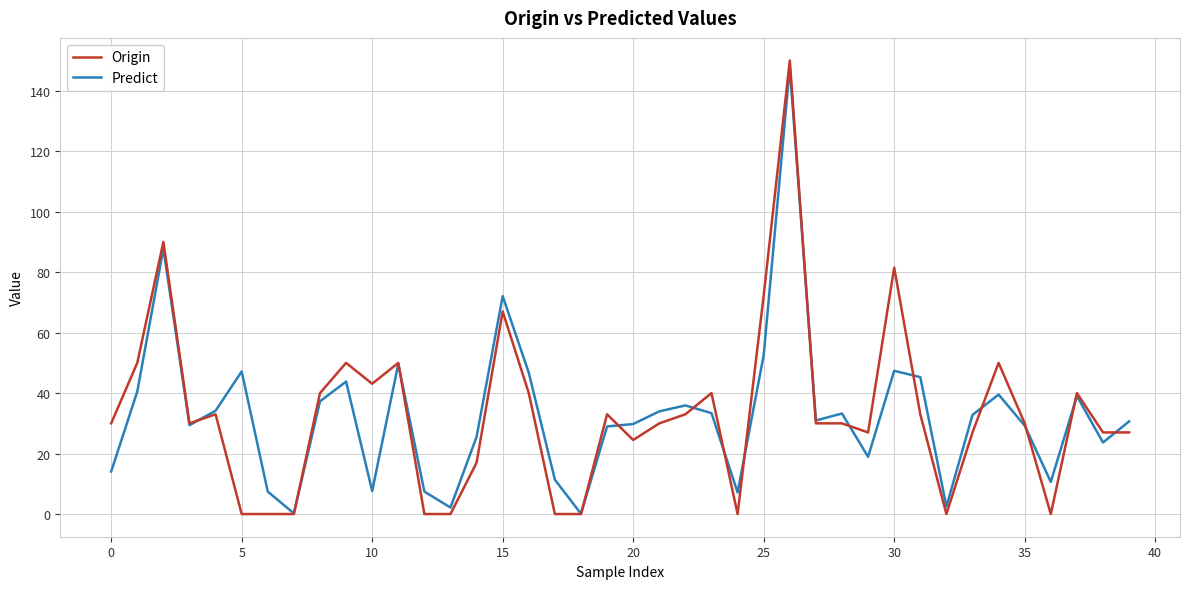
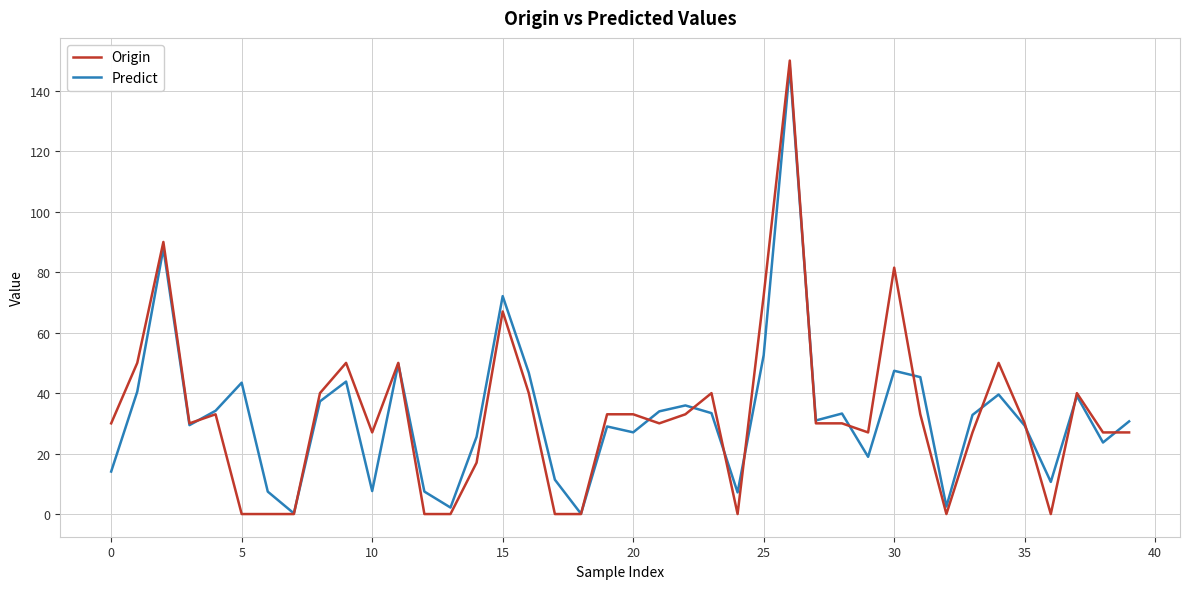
  {
    "Origin": {
      "0": 30,
      "5": 0,
-     "10": 43,
+     "10": 27,
      "15": 67,
-     "20": 25,
+     "20": 33,
      "25": 72,
      "30": 82
    },
    "Predict": {
      "0": 14,
-     "5": 47,
+     "5": 43,
      "10": 8,
      "15": 72,
-     "20": 30,
+     "20": 27,
      "25": 53,
      "30": 47
    }
  }
